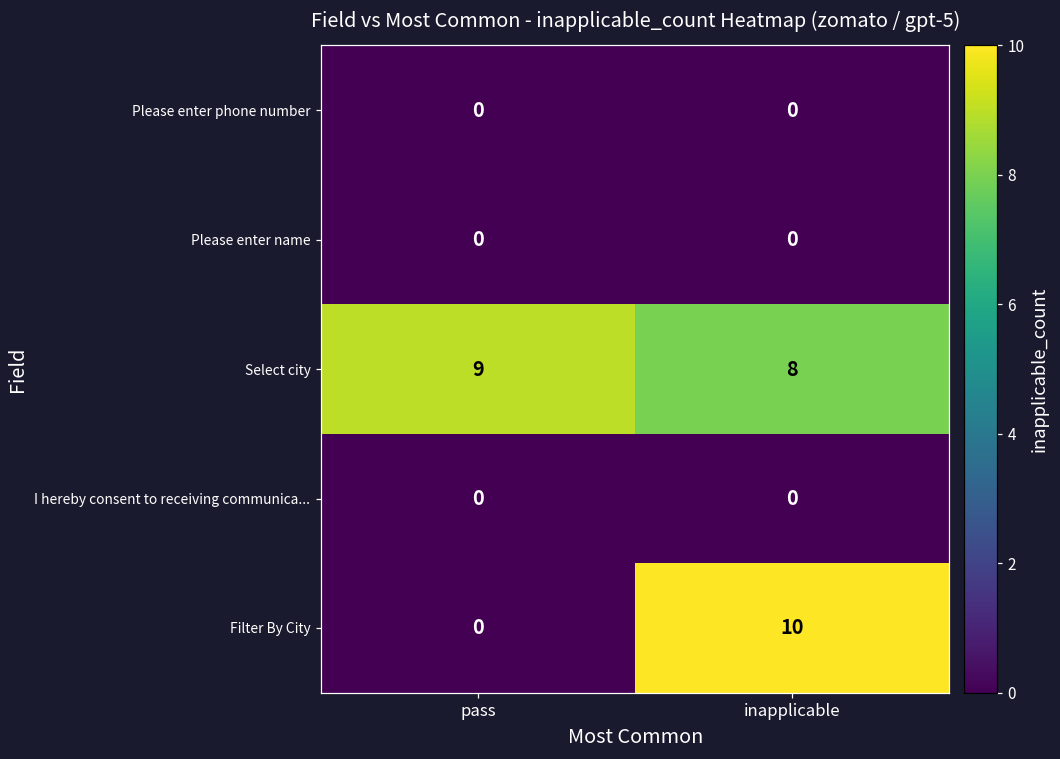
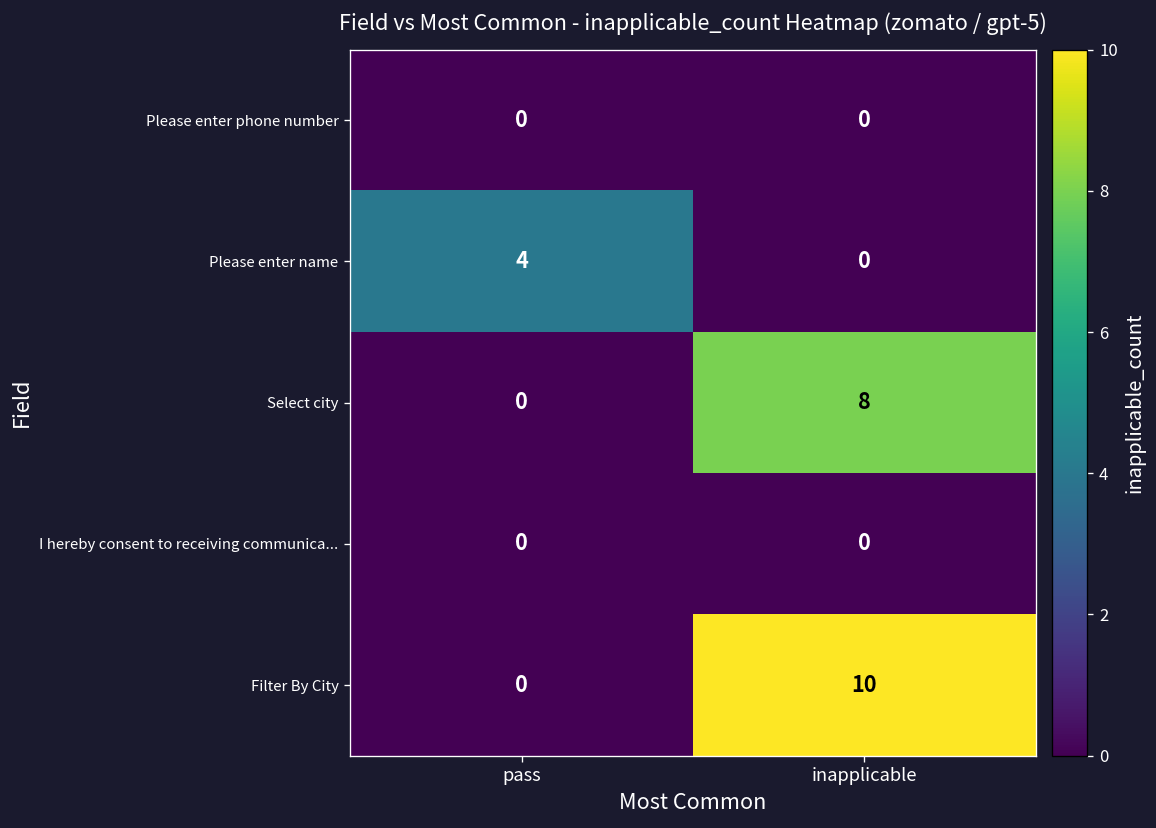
  {
    "Please enter phone number": {
      "pass": 0,
      "inapplicable": 0
    },
    "Please enter name": {
-     "pass": 0,
+     "pass": 4,
      "inapplicable": 0
    },
    "Select city": {
-     "pass": 9,
+     "pass": 0,
      "inapplicable": 8
    },
    "I hereby consent to receiving communica...": {
      "pass": 0,
      "inapplicable": 0
    },
    "Filter By City": {
      "pass": 0,
      "inapplicable": 10
    }
  }
